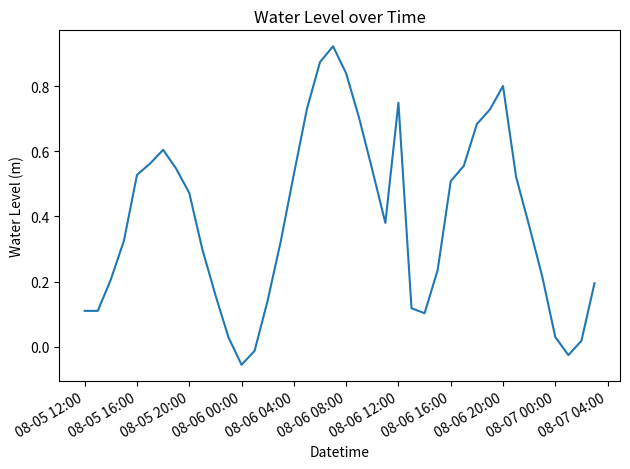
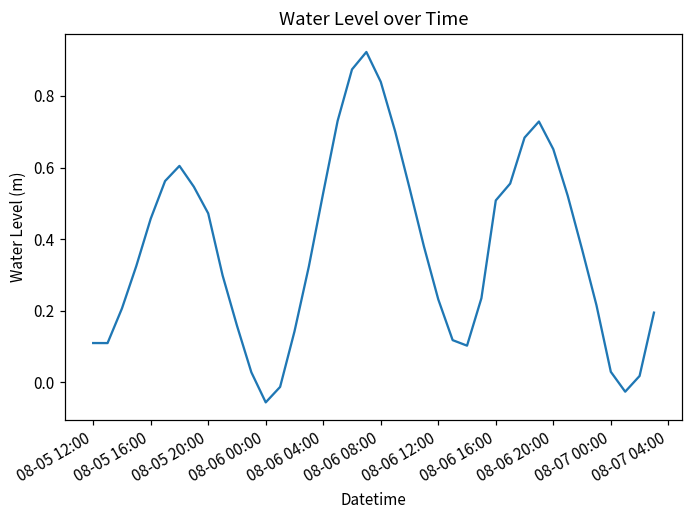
  {
    "08-05 12:00": 0.11,
-   "08-05 16:00": 0.53,
+   "08-05 16:00": 0.46,
    "08-05 20:00": 0.47,
    "08-06 00:00": -0.06,
    "08-06 04:00": 0.53,
    "08-06 08:00": 0.84,
-   "08-06 12:00": 0.75,
+   "08-06 12:00": 0.23,
    "08-06 16:00": 0.51,
-   "08-06 20:00": 0.80,
+   "08-06 20:00": 0.65,
    "08-07 00:00": 0.03
  }
